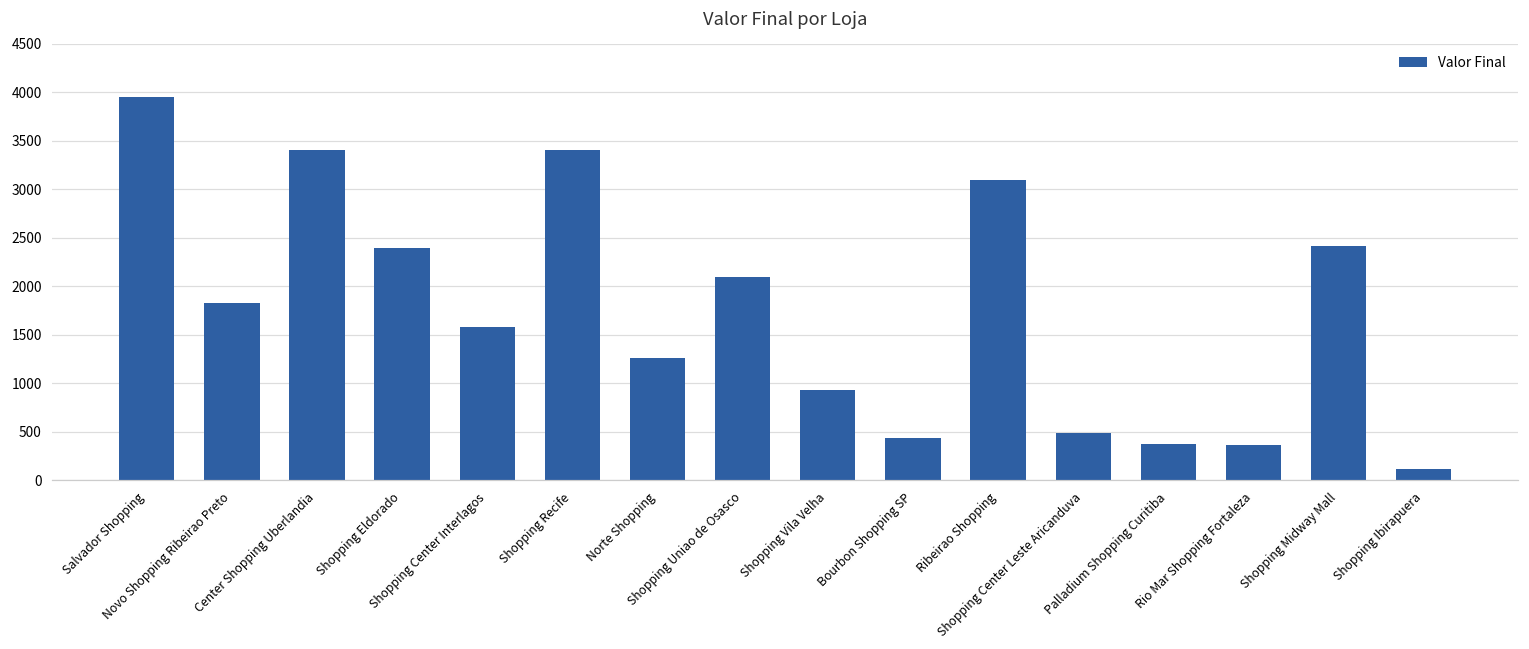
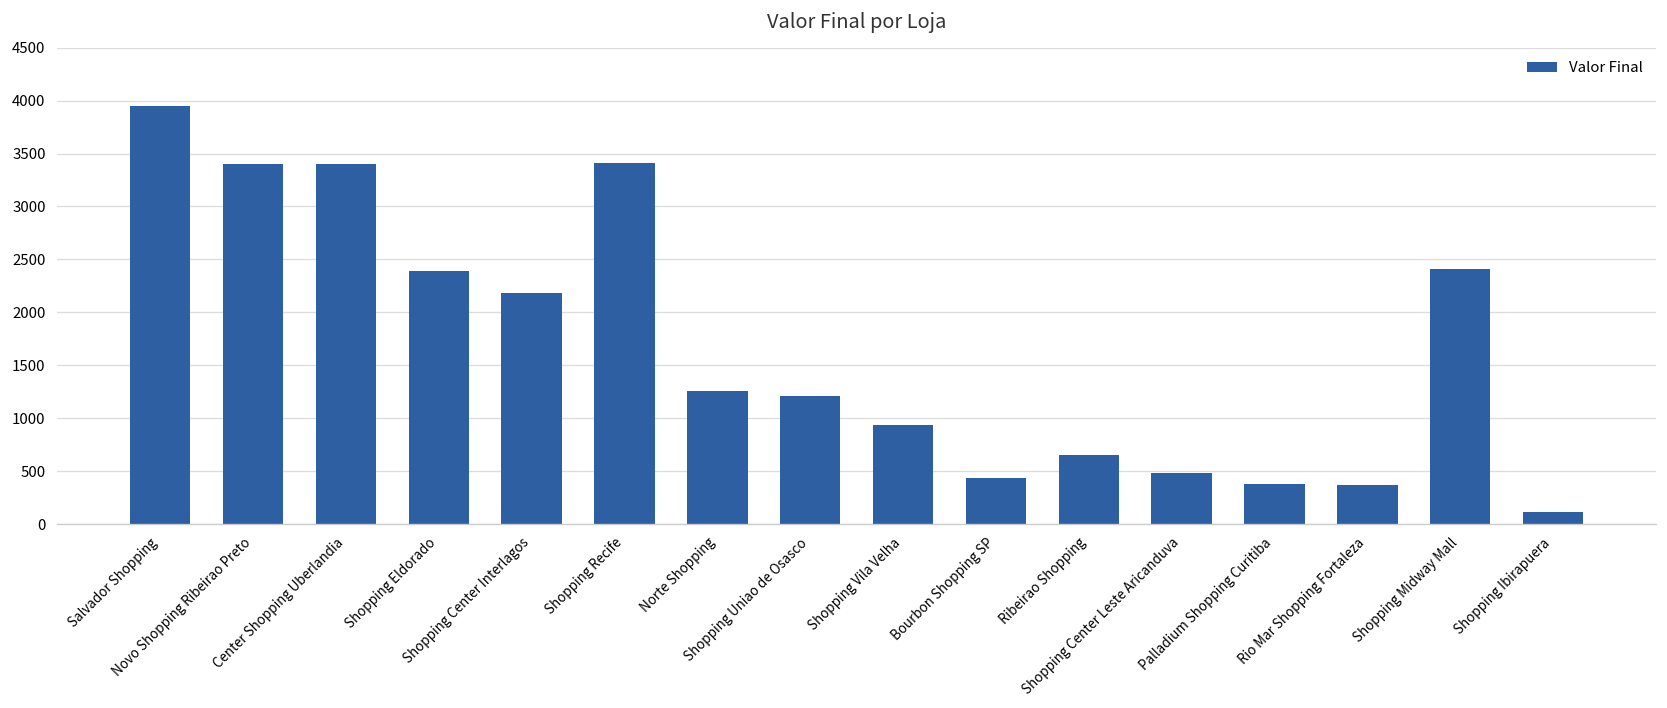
  {
    "Salvador Shopping": 4000,
-   "Novo Shopping Ribeirao Preto": 1800,
+   "Novo Shopping Ribeirao Preto": 3400,
    "Center Shopping Uberlandia": 3400,
    "Shopping Eldorado": 2400,
-   "Shopping Center Interlagos": 1600,
+   "Shopping Center Interlagos": 2200,
    "Shopping Recife": 3400,
    "Norte Shopping": 1300,
-   "Shopping Uniao de Osasco": 2100,
+   "Shopping Uniao de Osasco": 1200,
    "Shopping Vila Velha": 900,
    "Bourbon Shopping SP": 400,
-   "Ribeirao Shopping": 3100,
+   "Ribeirao Shopping": 700,
    "Shopping Center Leste Aricanduva": 500,
    "Palladium Shopping Curitiba": 400,
    "Rio Mar Shopping Fortaleza": 400,
    "Shopping Midway Mall": 2400,
    "Shopping Ibirapuera": 100
  }
